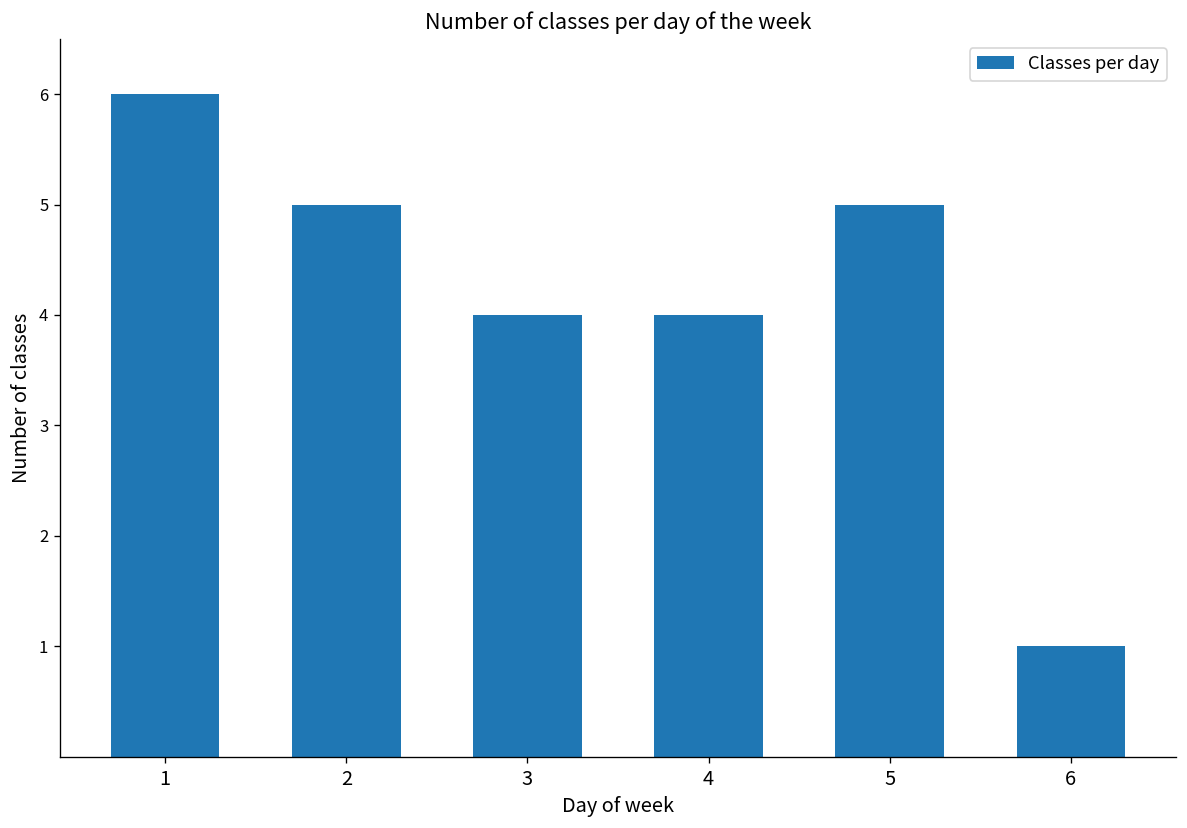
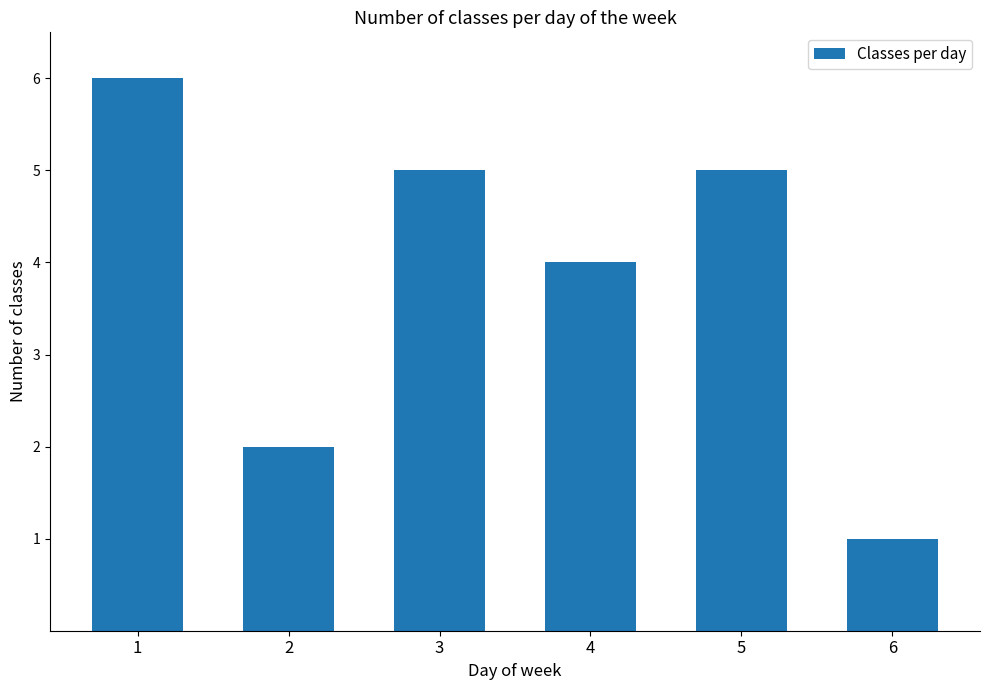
  {
    "1": 6,
-   "2": 5,
-   "3": 4,
+   "2": 2,
+   "3": 5,
    "4": 4,
    "5": 5,
    "6": 1
  }
